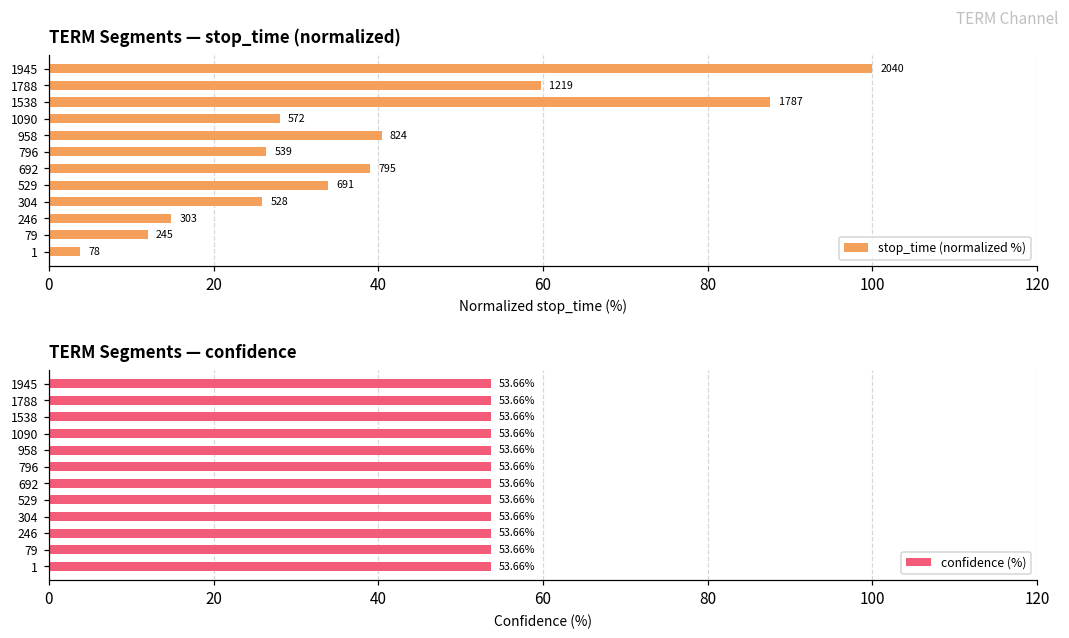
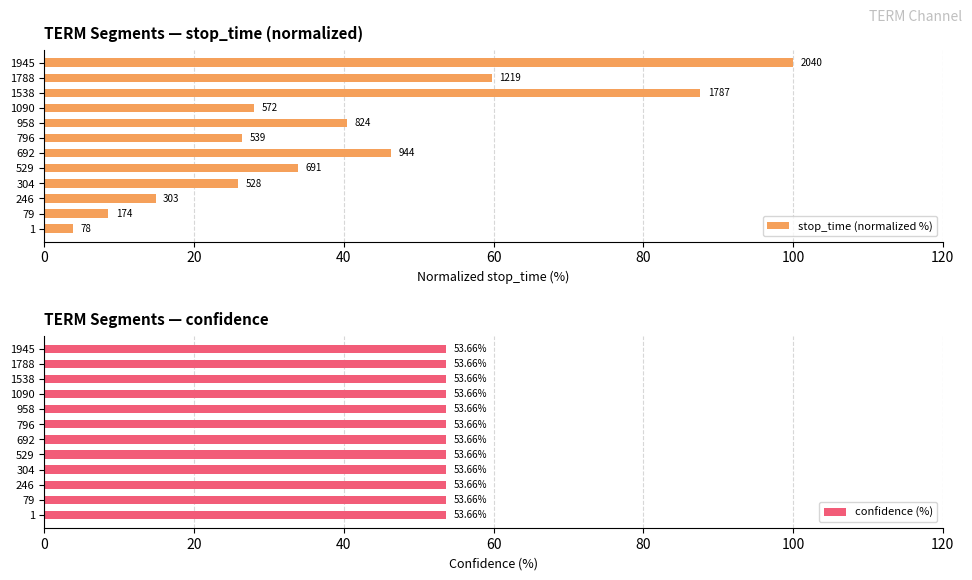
  {
    "TERM Segments — stop_time (normalized)": {
-     "692": "795",
-     "79": "245"
+     "692": "944",
+     "79": "174"
    },
    "TERM Segments — confidence": {
      "1945": "53.66%",
      "1788": "53.66%",
      "1538": "53.66%",
      "1090": "53.66%",
      "958": "53.66%",
      "796": "53.66%",
      "692": "53.66%",
      "529": "53.66%",
      "304": "53.66%",
      "246": "53.66%",
      "79": "53.66%",
      "1": "53.66%"
    }
  }
